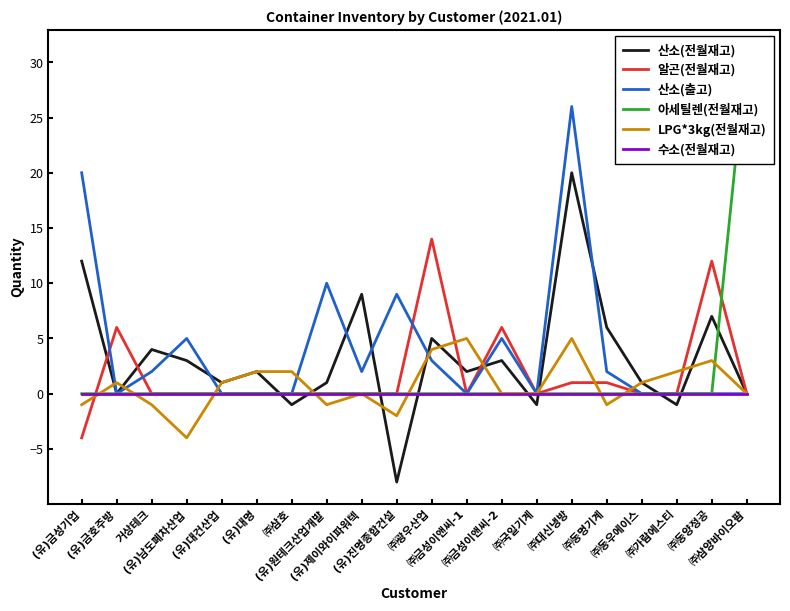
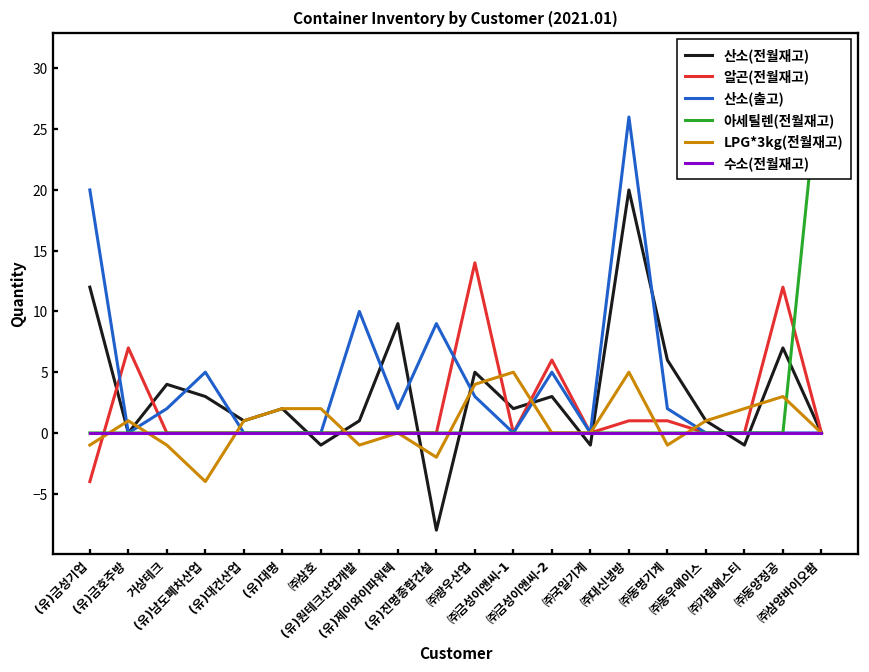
  {
    "산소(전월재고)": {
      "(유)금성기업": 12,
      "거상테크": 4,
      "(유)남도폐차산업": 3,
      "㈜삼호": -1,
      "(유)원테크산업개발": 1,
      "(유)제이와이파워텍": 9,
      "(유)진명종합건설": -8,
      "㈜광우산업": 5,
      "㈜금성이앤씨-1": 2,
      "㈜금성이앤씨-2": 3,
      "㈜국일기계": -1,
      "㈜대신냉방": 20,
      "㈜동명기계": 6,
      "㈜가람에스티": -1,
      "㈜동양정공": 7
    },
    "알곤(전월재고)": {
      "(유)금성기업": -4,
-     "(유)금호주방": 6,
+     "(유)금호주방": 7,
      "㈜광우산업": 14,
      "㈜금성이앤씨-2": 6,
      "㈜대신냉방": 1,
      "㈜동명기계": 1,
      "㈜동양정공": 12
    },
    "산소(출고)": {
      "(유)금성기업": 20,
      "거상테크": 2,
      "(유)남도폐차산업": 5,
      "(유)원테크산업개발": 10,
      "(유)제이와이파워텍": 2,
      "(유)진명종합건설": 9,
      "㈜광우산업": 3,
      "㈜금성이앤씨-2": 5,
      "㈜대신냉방": 26,
      "㈜동명기계": 2
    },
    "LPG*3kg(전월재고)": {
      "(유)금성기업": -1,
      "(유)금호주방": 1,
      "거상테크": -1,
      "(유)남도폐차산업": -4,
      "㈜삼호": 2,
      "(유)원테크산업개발": -1,
      "(유)진명종합건설": -2,
      "㈜광우산업": 4,
      "㈜금성이앤씨-1": 5,
      "㈜대신냉방": 5,
      "㈜동명기계": -1,
      "㈜가람에스티": 2,
      "㈜동양정공": 3
    }
  }
